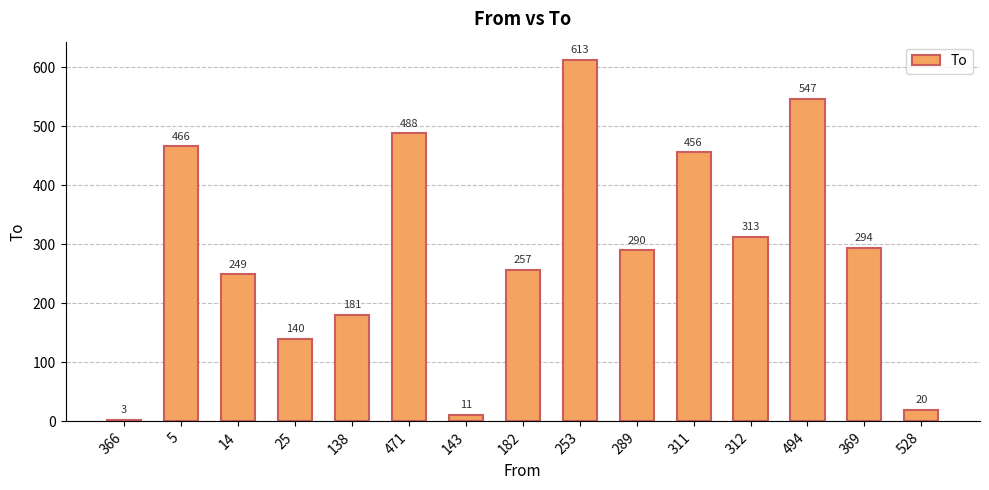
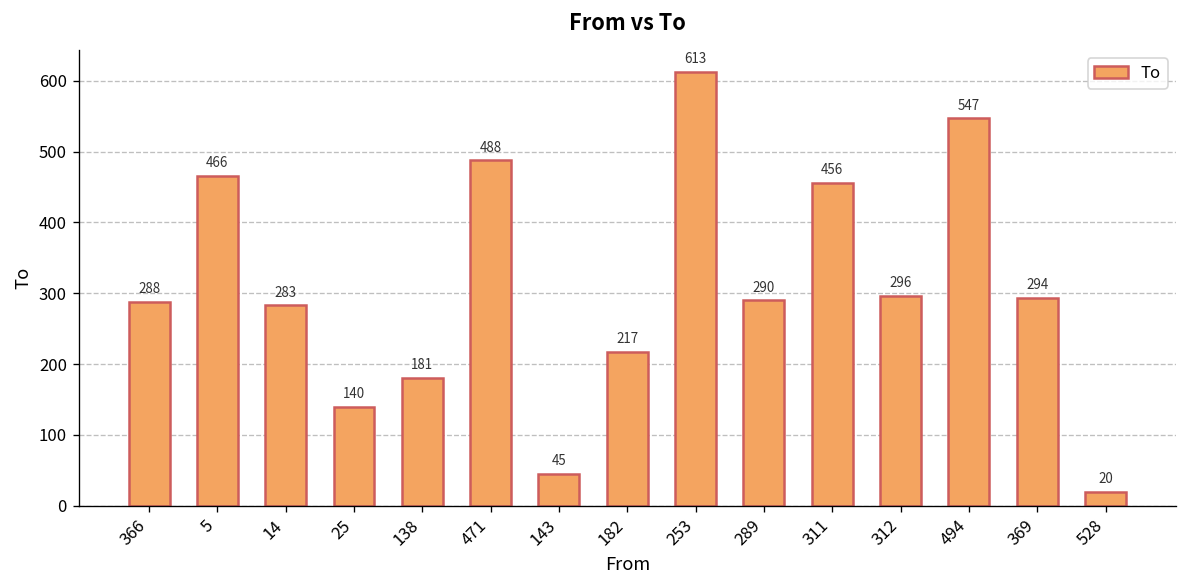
  {
-   "366": 3,
+   "366": 288,
    "5": 466,
-   "14": 249,
+   "14": 283,
    "25": 140,
    "138": 181,
    "471": 488,
-   "143": 11,
-   "182": 257,
+   "143": 45,
+   "182": 217,
    "253": 613,
    "289": 290,
    "311": 456,
-   "312": 313,
+   "312": 296,
    "494": 547,
    "369": 294,
    "528": 20
  }
